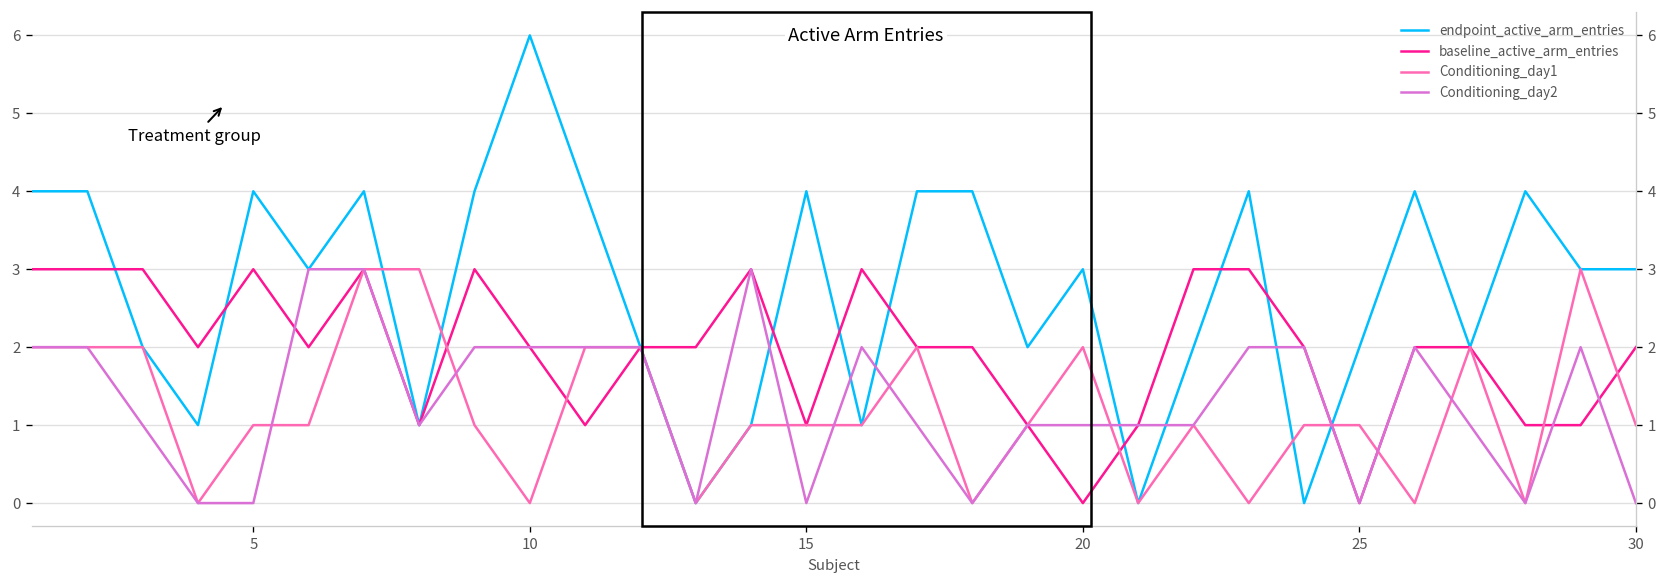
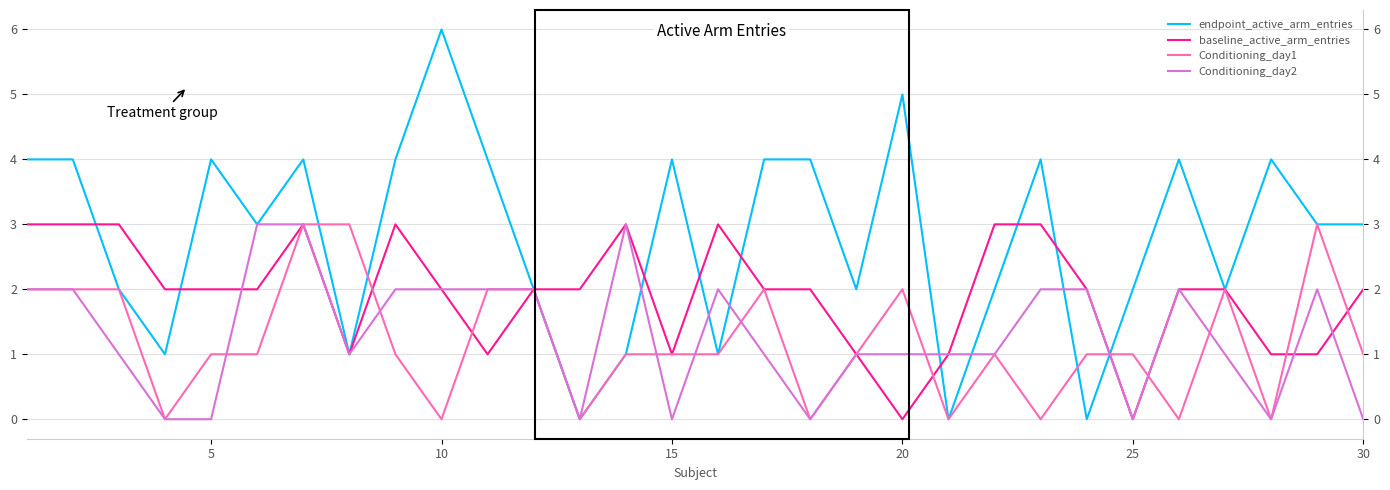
  {
    "endpoint_active_arm_entries": {
      "5": 4,
      "10": 6,
      "15": 4,
-     "20": 3,
+     "20": 5,
      "25": 2,
      "30": 3
    },
    "baseline_active_arm_entries": {
-     "5": 3,
+     "5": 2,
      "20": 0,
      "30": 2
    }
  }
